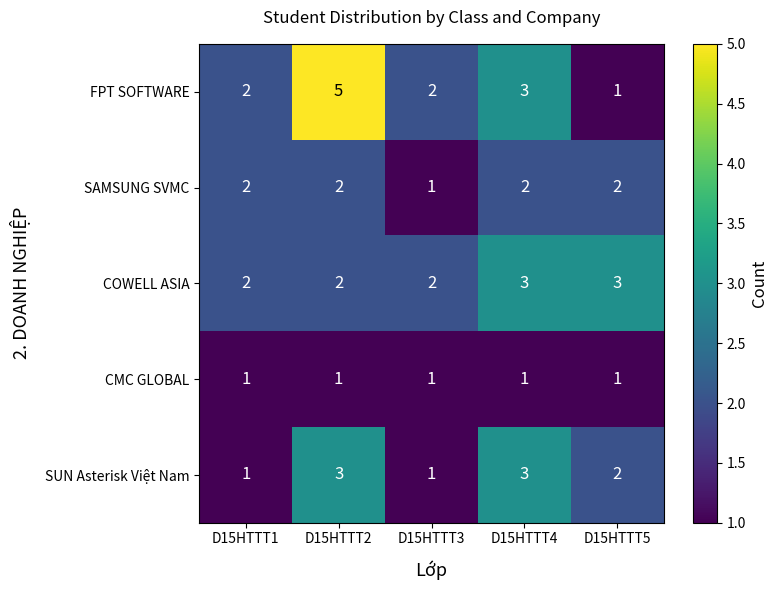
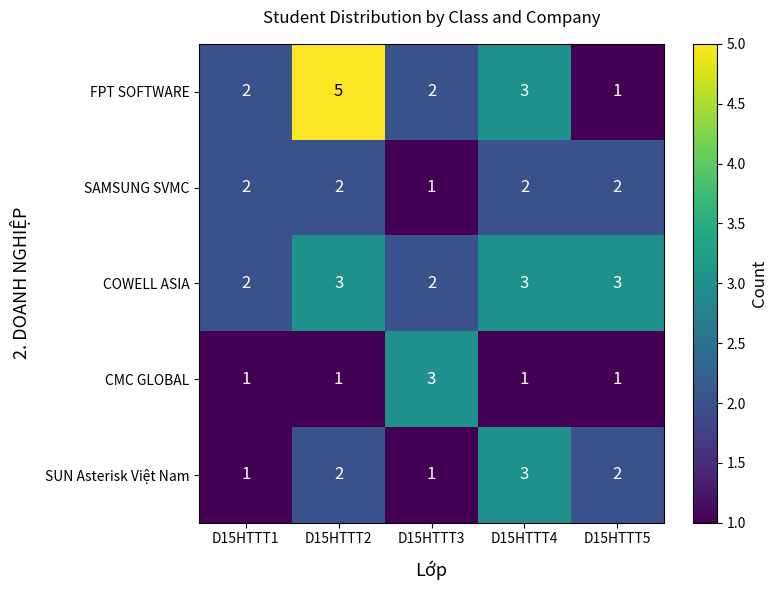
  {
    "FPT SOFTWARE": {
      "D15HTTT1": 2,
      "D15HTTT2": 5,
      "D15HTTT3": 2,
      "D15HTTT4": 3,
      "D15HTTT5": 1
    },
    "SAMSUNG SVMC": {
      "D15HTTT1": 2,
      "D15HTTT2": 2,
      "D15HTTT3": 1,
      "D15HTTT4": 2,
      "D15HTTT5": 2
    },
    "COWELL ASIA": {
      "D15HTTT1": 2,
-     "D15HTTT2": 2,
+     "D15HTTT2": 3,
      "D15HTTT3": 2,
      "D15HTTT4": 3,
      "D15HTTT5": 3
    },
    "CMC GLOBAL": {
      "D15HTTT1": 1,
      "D15HTTT2": 1,
-     "D15HTTT3": 1,
+     "D15HTTT3": 3,
      "D15HTTT4": 1,
      "D15HTTT5": 1
    },
    "SUN Asterisk Việt Nam": {
      "D15HTTT1": 1,
-     "D15HTTT2": 3,
+     "D15HTTT2": 2,
      "D15HTTT3": 1,
      "D15HTTT4": 3,
      "D15HTTT5": 2
    }
  }
